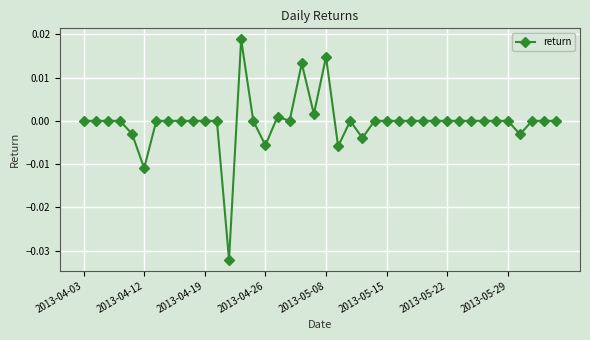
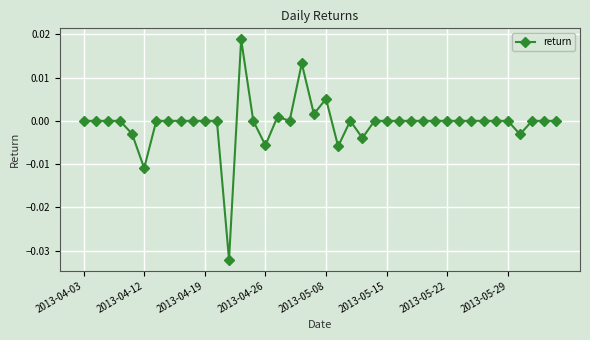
  {
    "2013-04-03": 0.000,
    "2013-04-12": -0.011,
    "2013-04-19": 0.000,
    "2013-04-26": -0.006,
-   "2013-05-08": 0.015,
+   "2013-05-08": 0.005,
    "2013-05-15": 0.000,
    "2013-05-22": 0.000,
    "2013-05-29": 0.000
  }
